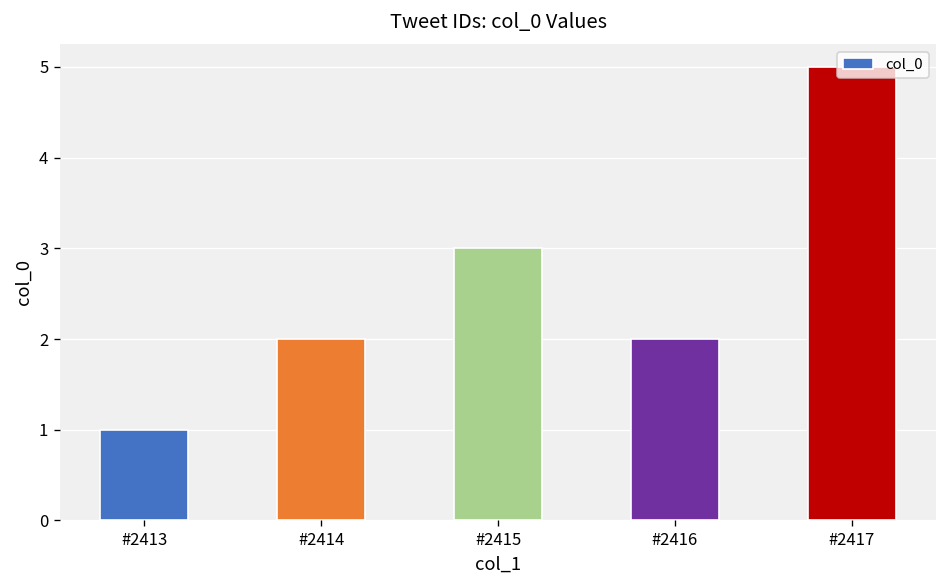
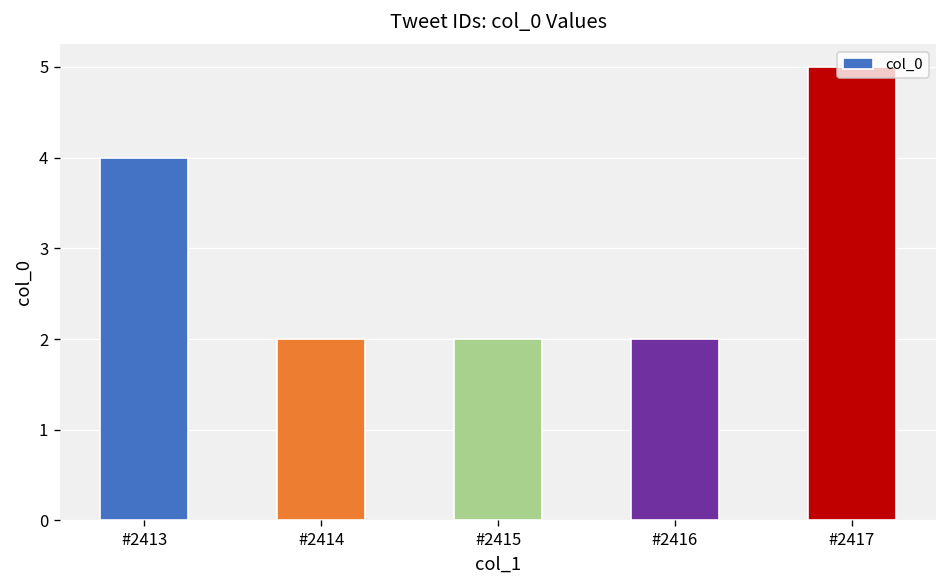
  {
-   "#2413": 1,
+   "#2413": 4,
    "#2414": 2,
-   "#2415": 3,
+   "#2415": 2,
    "#2416": 2
  }
